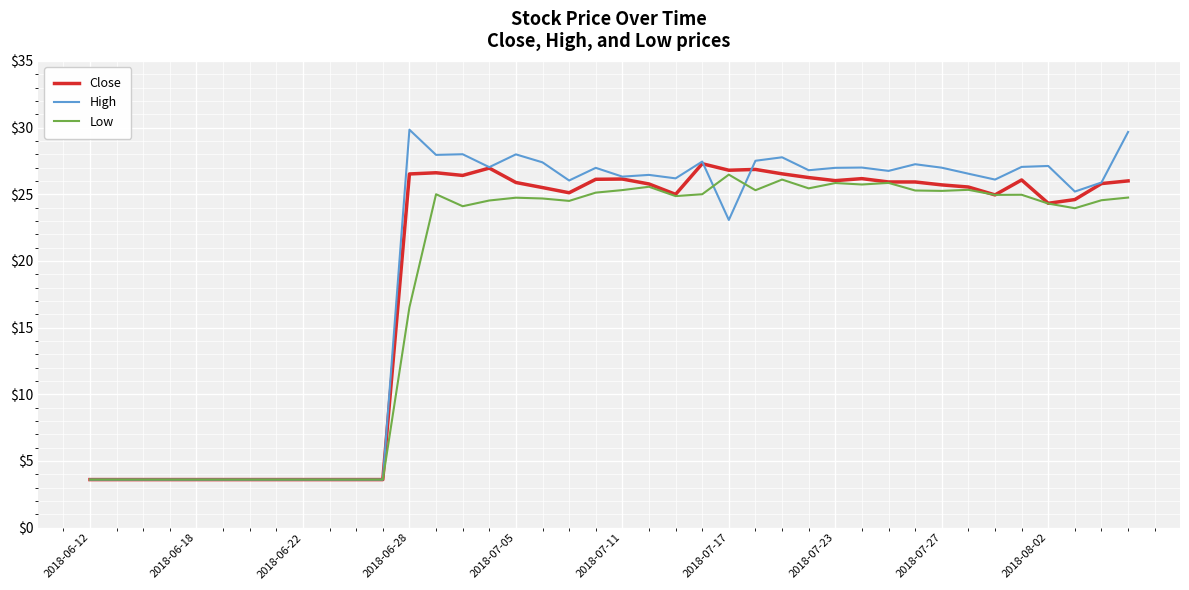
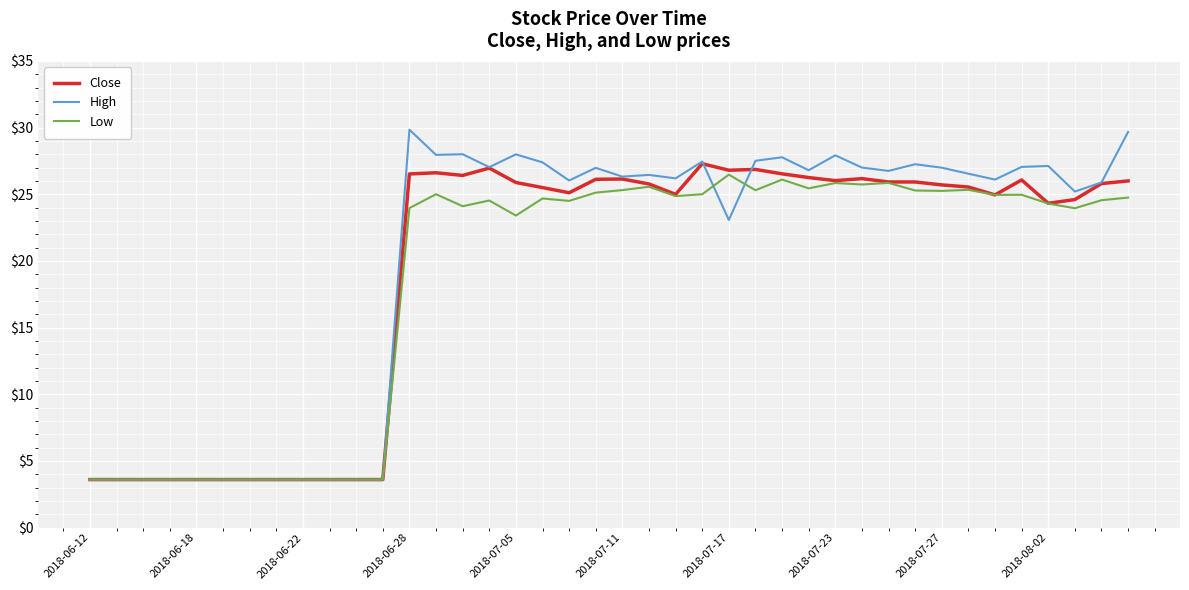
  {
    "Close": {
      "2018-06-28": "$26.5",
      "2018-07-05": "$25.9",
      "2018-07-17": "$26.8",
      "2018-07-27": "$25.7"
    },
    "High": {
      "2018-06-28": "$29.8",
      "2018-07-05": "$28.0",
      "2018-07-17": "$23.1",
-     "2018-07-23": "$27.0",
+     "2018-07-23": "$27.9",
      "2018-07-27": "$27.0",
      "2018-08-02": "$27.1"
    },
    "Low": {
-     "2018-06-28": "$16.5",
-     "2018-07-05": "$24.7",
+     "2018-06-28": "$24.0",
+     "2018-07-05": "$23.4",
      "2018-07-11": "$25.3",
      "2018-07-17": "$26.5",
      "2018-07-27": "$25.3"
    }
  }
